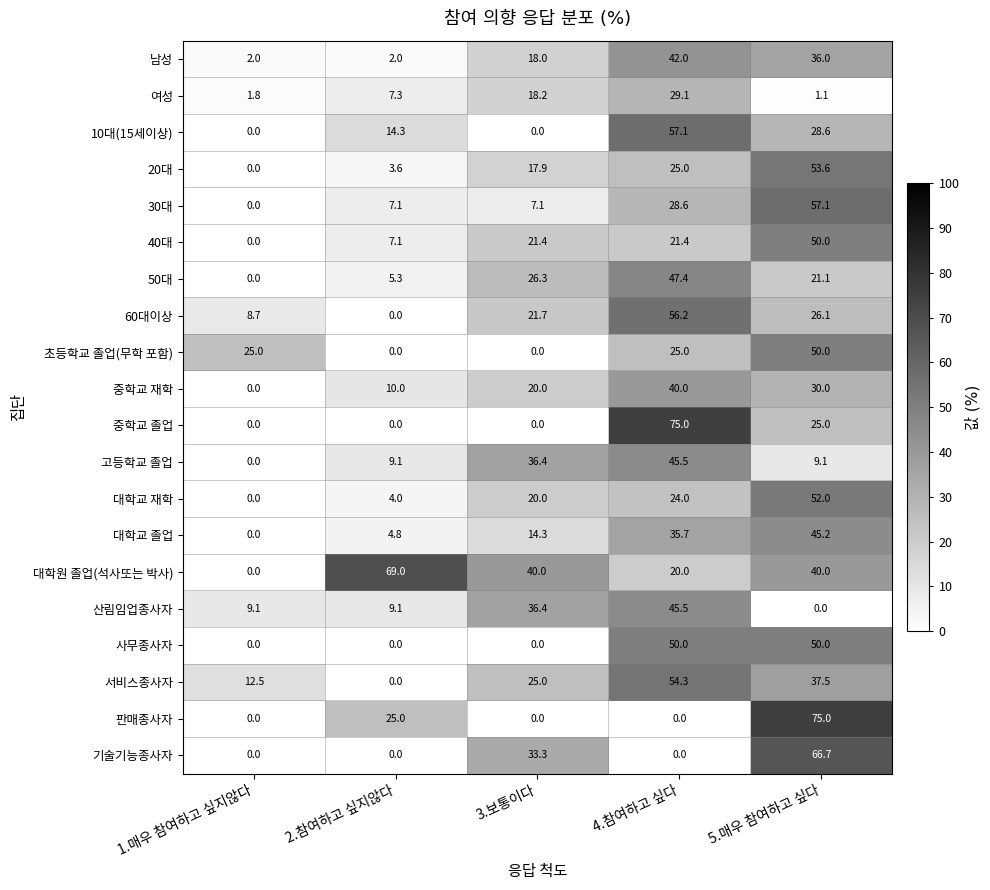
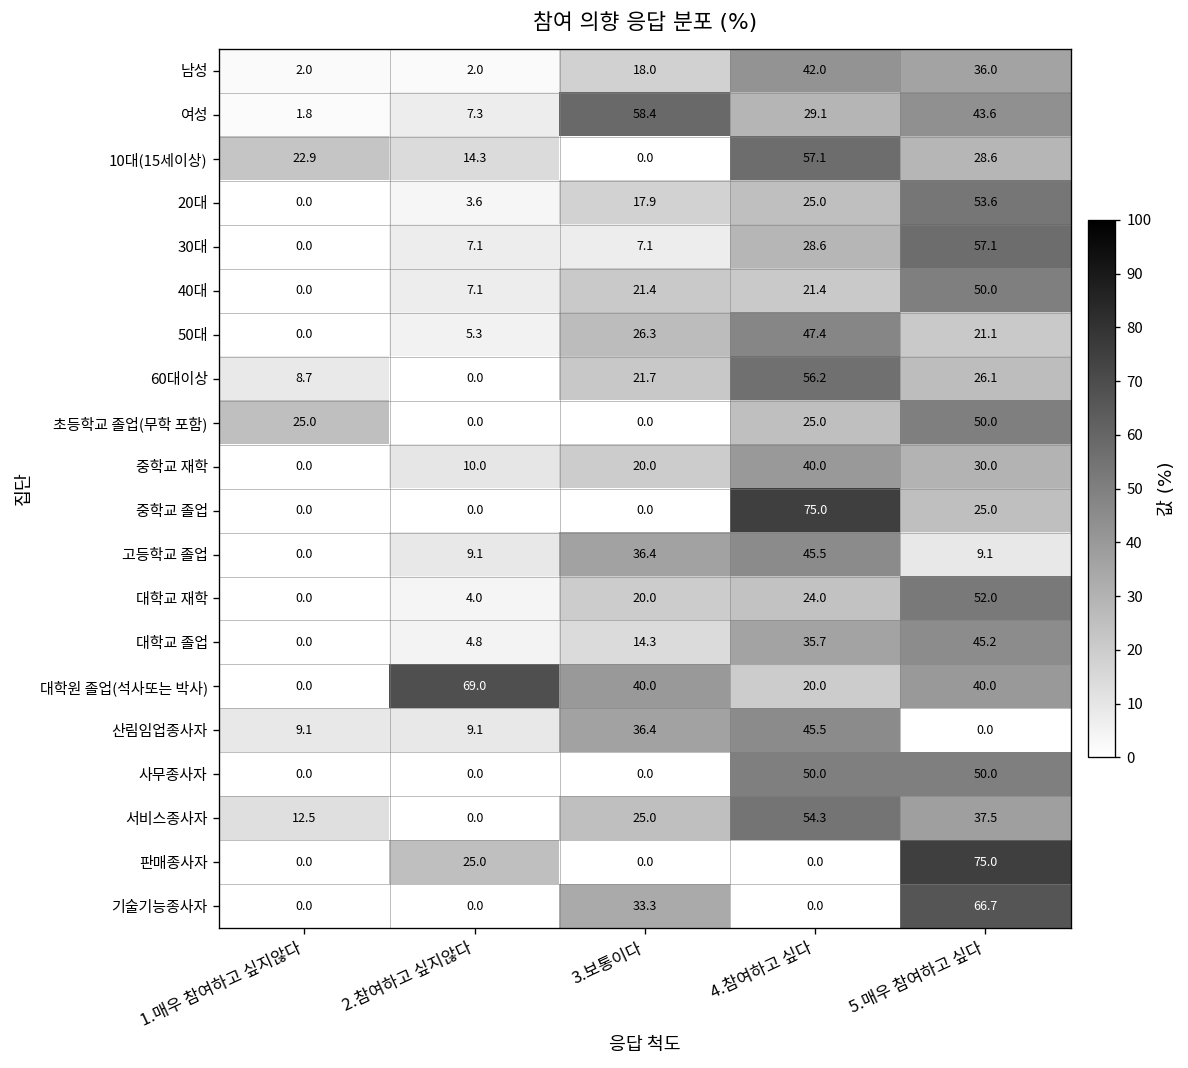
  {
    "남성": {
      "1.매우 참여하고 싶지않다": 2.0,
      "2.참여하고 싶지않다": 2.0,
      "3.보통이다": 18.0,
      "4.참여하고 싶다": 42.0,
      "5.매우 참여하고 싶다": 36.0
    },
    "여성": {
      "1.매우 참여하고 싶지않다": 1.8,
      "2.참여하고 싶지않다": 7.3,
-     "3.보통이다": 18.2,
+     "3.보통이다": 58.4,
      "4.참여하고 싶다": 29.1,
-     "5.매우 참여하고 싶다": 1.1
+     "5.매우 참여하고 싶다": 43.6
    },
    "10대(15세이상)": {
-     "1.매우 참여하고 싶지않다": 0.0,
+     "1.매우 참여하고 싶지않다": 22.9,
      "2.참여하고 싶지않다": 14.3,
      "3.보통이다": 0.0,
      "4.참여하고 싶다": 57.1,
      "5.매우 참여하고 싶다": 28.6
    },
    "20대": {
      "1.매우 참여하고 싶지않다": 0.0,
      "2.참여하고 싶지않다": 3.6,
      "3.보통이다": 17.9,
      "4.참여하고 싶다": 25.0,
      "5.매우 참여하고 싶다": 53.6
    },
    "30대": {
      "1.매우 참여하고 싶지않다": 0.0,
      "2.참여하고 싶지않다": 7.1,
      "3.보통이다": 7.1,
      "4.참여하고 싶다": 28.6,
      "5.매우 참여하고 싶다": 57.1
    },
    "40대": {
      "1.매우 참여하고 싶지않다": 0.0,
      "2.참여하고 싶지않다": 7.1,
      "3.보통이다": 21.4,
      "4.참여하고 싶다": 21.4,
      "5.매우 참여하고 싶다": 50.0
    },
    "50대": {
      "1.매우 참여하고 싶지않다": 0.0,
      "2.참여하고 싶지않다": 5.3,
      "3.보통이다": 26.3,
      "4.참여하고 싶다": 47.4,
      "5.매우 참여하고 싶다": 21.1
    },
    "60대이상": {
      "1.매우 참여하고 싶지않다": 8.7,
      "2.참여하고 싶지않다": 0.0,
      "3.보통이다": 21.7,
      "4.참여하고 싶다": 56.2,
      "5.매우 참여하고 싶다": 26.1
    },
    "초등학교 졸업(무학 포함)": {
      "1.매우 참여하고 싶지않다": 25.0,
      "2.참여하고 싶지않다": 0.0,
      "3.보통이다": 0.0,
      "4.참여하고 싶다": 25.0,
      "5.매우 참여하고 싶다": 50.0
    },
    "중학교 재학": {
      "1.매우 참여하고 싶지않다": 0.0,
      "2.참여하고 싶지않다": 10.0,
      "3.보통이다": 20.0,
      "4.참여하고 싶다": 40.0,
      "5.매우 참여하고 싶다": 30.0
    },
    "중학교 졸업": {
      "1.매우 참여하고 싶지않다": 0.0,
      "2.참여하고 싶지않다": 0.0,
      "3.보통이다": 0.0,
      "4.참여하고 싶다": 75.0,
      "5.매우 참여하고 싶다": 25.0
    },
    "고등학교 졸업": {
      "1.매우 참여하고 싶지않다": 0.0,
      "2.참여하고 싶지않다": 9.1,
      "3.보통이다": 36.4,
      "4.참여하고 싶다": 45.5,
      "5.매우 참여하고 싶다": 9.1
    },
    "대학교 재학": {
      "1.매우 참여하고 싶지않다": 0.0,
      "2.참여하고 싶지않다": 4.0,
      "3.보통이다": 20.0,
      "4.참여하고 싶다": 24.0,
      "5.매우 참여하고 싶다": 52.0
    },
    "대학교 졸업": {
      "1.매우 참여하고 싶지않다": 0.0,
      "2.참여하고 싶지않다": 4.8,
      "3.보통이다": 14.3,
      "4.참여하고 싶다": 35.7,
      "5.매우 참여하고 싶다": 45.2
    },
    "대학원 졸업(석사또는 박사)": {
      "1.매우 참여하고 싶지않다": 0.0,
      "2.참여하고 싶지않다": 69.0,
      "3.보통이다": 40.0,
      "4.참여하고 싶다": 20.0,
      "5.매우 참여하고 싶다": 40.0
    },
    "산림임업종사자": {
      "1.매우 참여하고 싶지않다": 9.1,
      "2.참여하고 싶지않다": 9.1,
      "3.보통이다": 36.4,
      "4.참여하고 싶다": 45.5,
      "5.매우 참여하고 싶다": 0.0
    },
    "사무종사자": {
      "1.매우 참여하고 싶지않다": 0.0,
      "2.참여하고 싶지않다": 0.0,
      "3.보통이다": 0.0,
      "4.참여하고 싶다": 50.0,
      "5.매우 참여하고 싶다": 50.0
    },
    "서비스종사자": {
      "1.매우 참여하고 싶지않다": 12.5,
      "2.참여하고 싶지않다": 0.0,
      "3.보통이다": 25.0,
      "4.참여하고 싶다": 54.3,
      "5.매우 참여하고 싶다": 37.5
    },
    "판매종사자": {
      "1.매우 참여하고 싶지않다": 0.0,
      "2.참여하고 싶지않다": 25.0,
      "3.보통이다": 0.0,
      "4.참여하고 싶다": 0.0,
      "5.매우 참여하고 싶다": 75.0
    },
    "기술기능종사자": {
      "1.매우 참여하고 싶지않다": 0.0,
      "2.참여하고 싶지않다": 0.0,
      "3.보통이다": 33.3,
      "4.참여하고 싶다": 0.0,
      "5.매우 참여하고 싶다": 66.7
    }
  }
